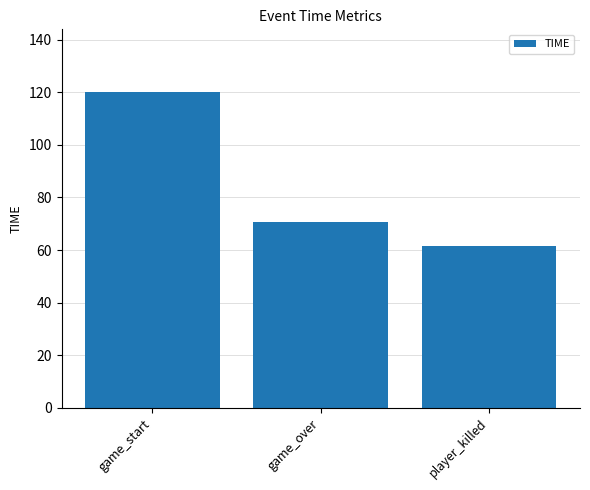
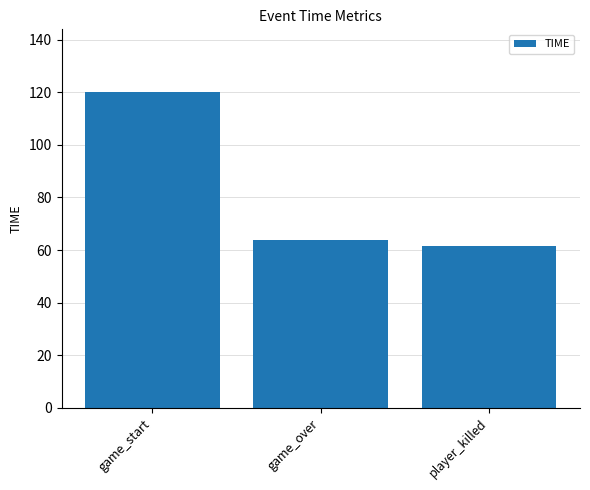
  {
    "game_start": 120,
-   "game_over": 71,
+   "game_over": 64,
    "player_killed": 62
  }
